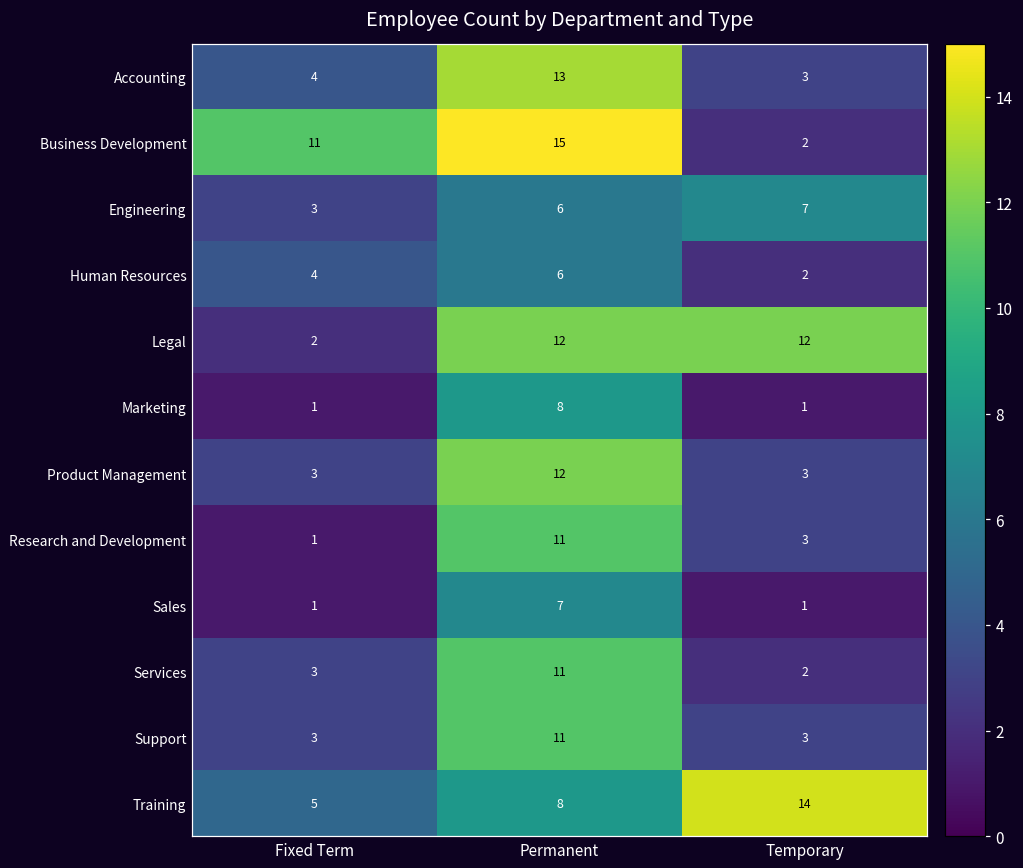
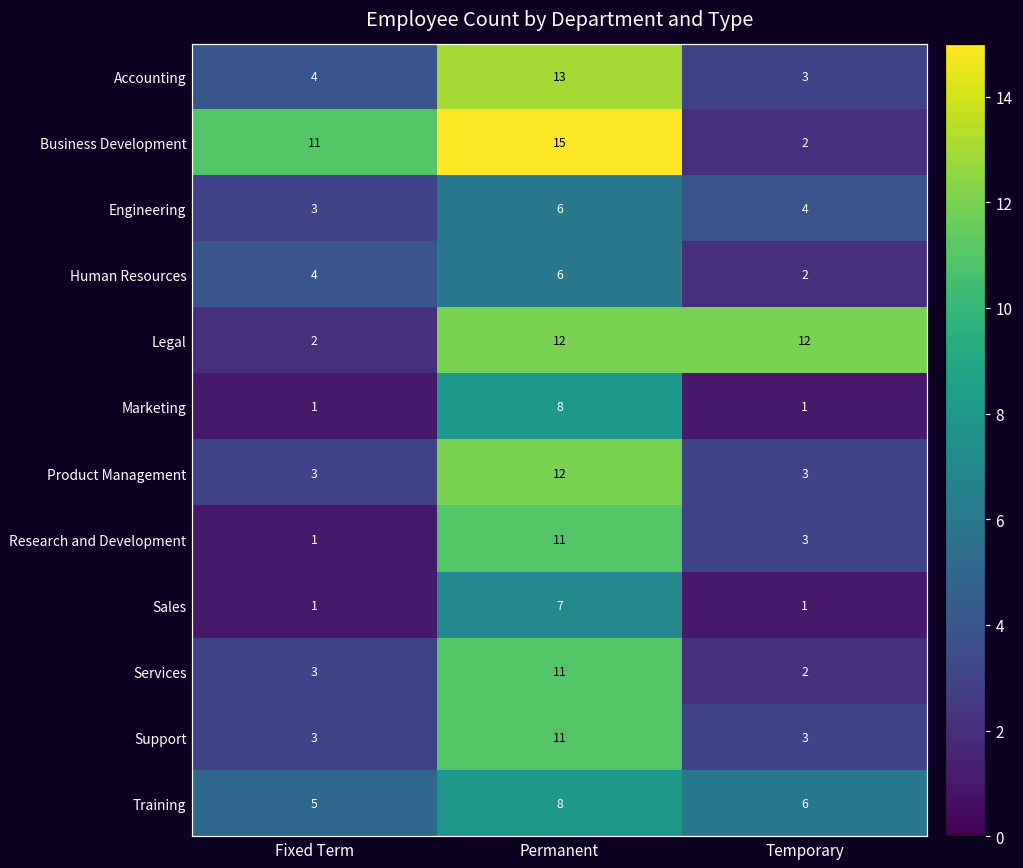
  {
    "Accounting": {
      "Fixed Term": 4,
      "Permanent": 13,
      "Temporary": 3
    },
    "Business Development": {
      "Fixed Term": 11,
      "Permanent": 15,
      "Temporary": 2
    },
    "Engineering": {
      "Fixed Term": 3,
      "Permanent": 6,
-     "Temporary": 7
+     "Temporary": 4
    },
    "Human Resources": {
      "Fixed Term": 4,
      "Permanent": 6,
      "Temporary": 2
    },
    "Legal": {
      "Fixed Term": 2,
      "Permanent": 12,
      "Temporary": 12
    },
    "Marketing": {
      "Fixed Term": 1,
      "Permanent": 8,
      "Temporary": 1
    },
    "Product Management": {
      "Fixed Term": 3,
      "Permanent": 12,
      "Temporary": 3
    },
    "Research and Development": {
      "Fixed Term": 1,
      "Permanent": 11,
      "Temporary": 3
    },
    "Sales": {
      "Fixed Term": 1,
      "Permanent": 7,
      "Temporary": 1
    },
    "Services": {
      "Fixed Term": 3,
      "Permanent": 11,
      "Temporary": 2
    },
    "Support": {
      "Fixed Term": 3,
      "Permanent": 11,
      "Temporary": 3
    },
    "Training": {
      "Fixed Term": 5,
      "Permanent": 8,
-     "Temporary": 14
+     "Temporary": 6
    }
  }
